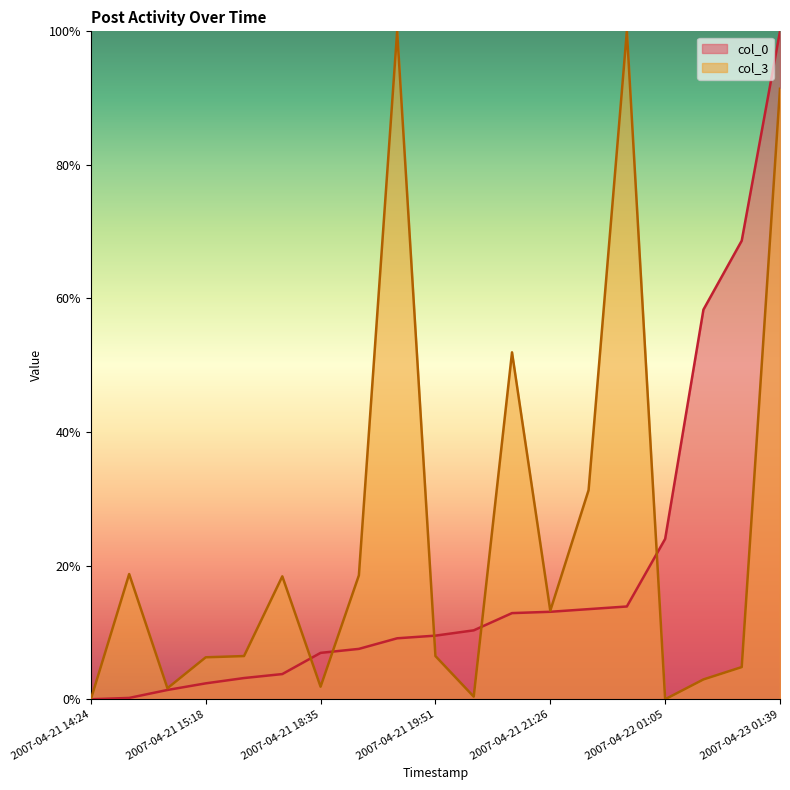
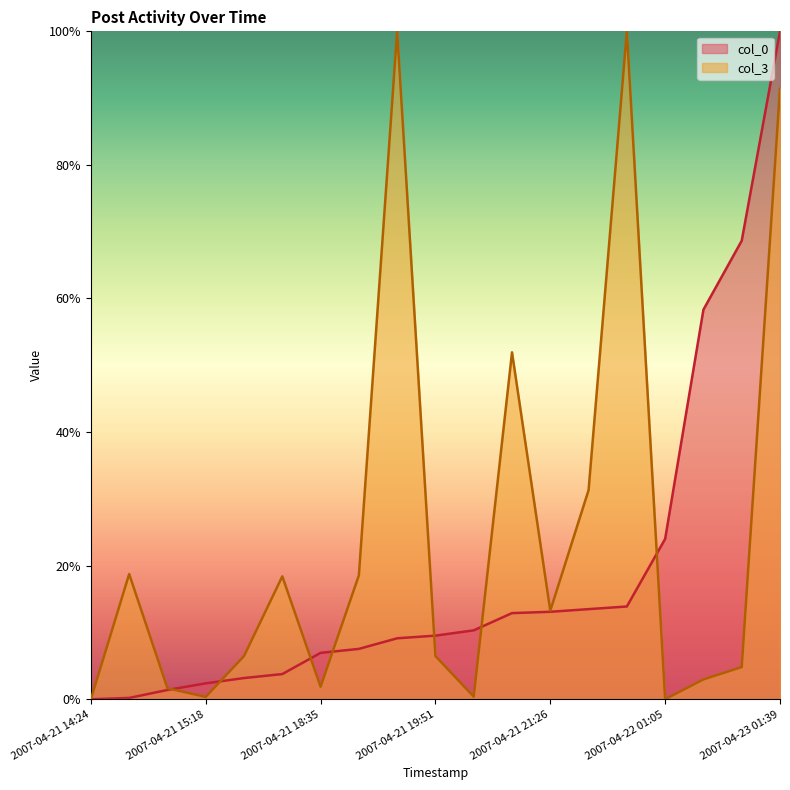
  {
    "col_0": {
      "2007-04-21 15:18": "2%",
      "2007-04-21 18:35": "7%",
      "2007-04-21 19:51": "10%",
      "2007-04-22 01:05": "24%",
      "2007-04-23 01:39": "100%"
    },
    "col_3": {
-     "2007-04-21 15:18": "6%",
+     "2007-04-21 15:18": "0%",
      "2007-04-21 18:35": "2%",
      "2007-04-21 19:51": "6%",
      "2007-04-22 01:05": "0%",
      "2007-04-23 01:39": "91%"
    }
  }
